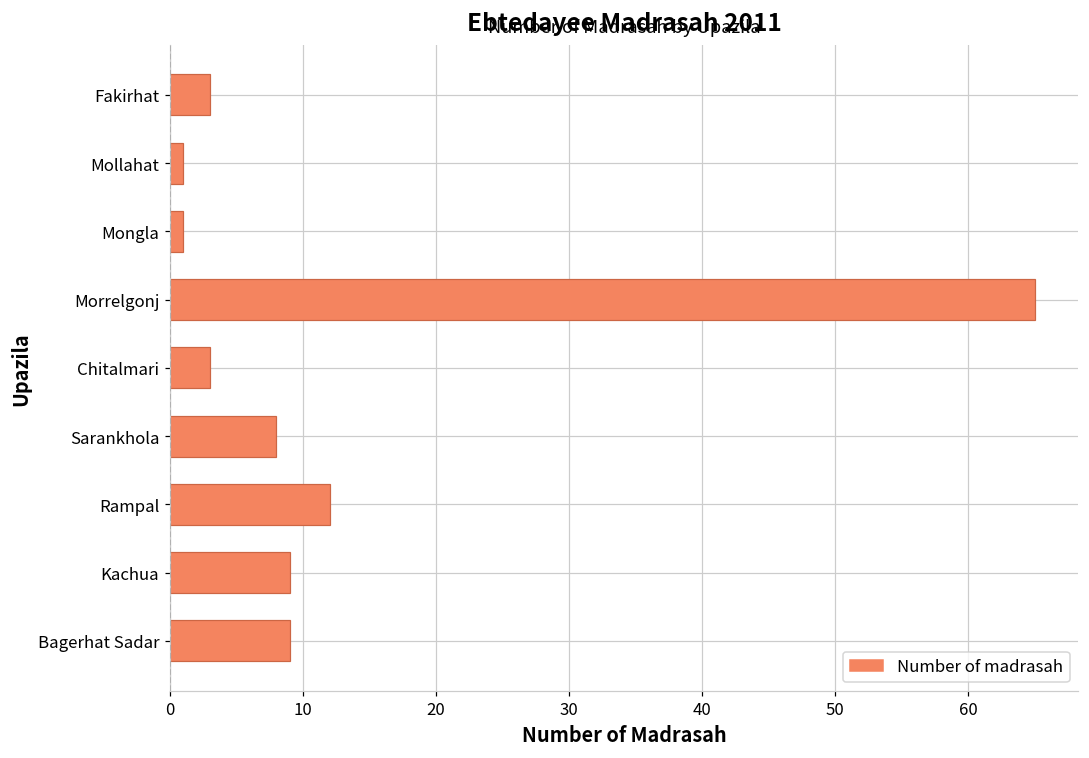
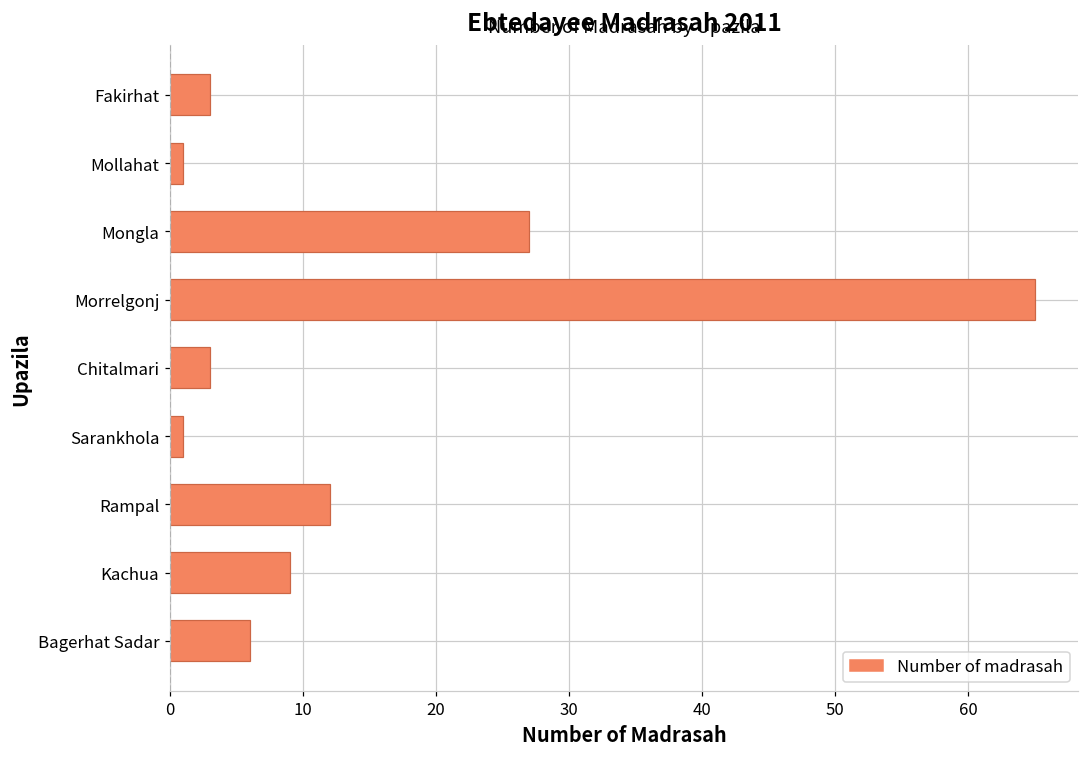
  {
    "Fakirhat": 3,
    "Mollahat": 1,
-   "Mongla": 1,
+   "Mongla": 27,
    "Morrelgonj": 65,
    "Chitalmari": 3,
-   "Sarankhola": 8,
+   "Sarankhola": 1,
    "Rampal": 12,
    "Kachua": 9,
-   "Bagerhat Sadar": 9
+   "Bagerhat Sadar": 6
  }
